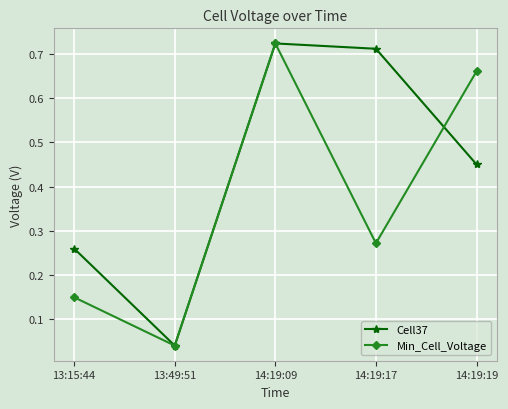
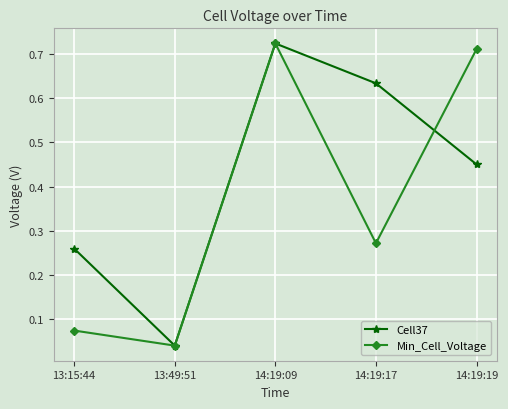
  {
    "Cell37": {
      "13:15:44": 0.26,
-     "14:19:17": 0.71,
+     "14:19:17": 0.63,
      "14:19:19": 0.45
    },
    "Min_Cell_Voltage": {
-     "13:15:44": 0.15,
+     "13:15:44": 0.08,
      "14:19:17": 0.27,
-     "14:19:19": 0.66
+     "14:19:19": 0.71
    }
  }
